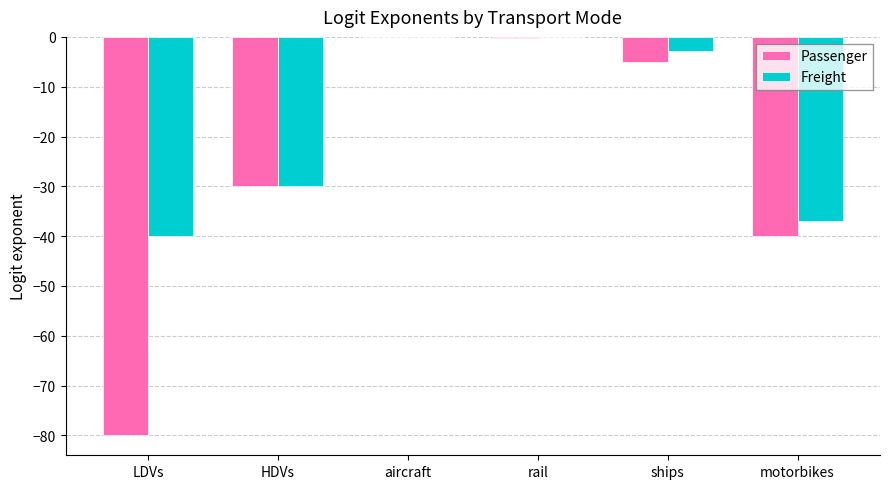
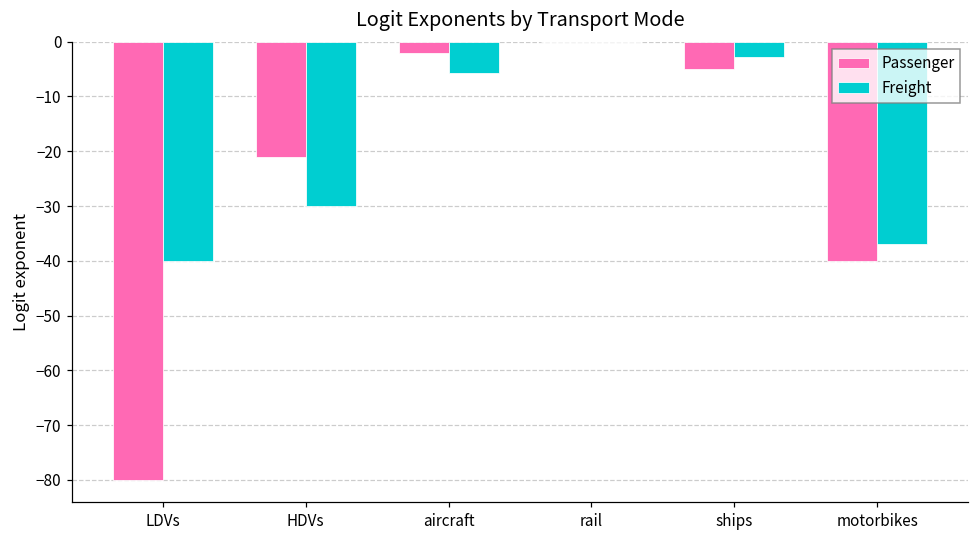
  {
    "Passenger": {
      "LDVs": -80,
-     "HDVs": -30,
-     "aircraft": 0,
+     "HDVs": -21,
+     "aircraft": -2,
      "ships": -5,
      "motorbikes": -40
    },
    "Freight": {
      "LDVs": -40,
      "HDVs": -30,
-     "aircraft": 0,
+     "aircraft": -6,
      "ships": -3,
      "motorbikes": -37
    }
  }
